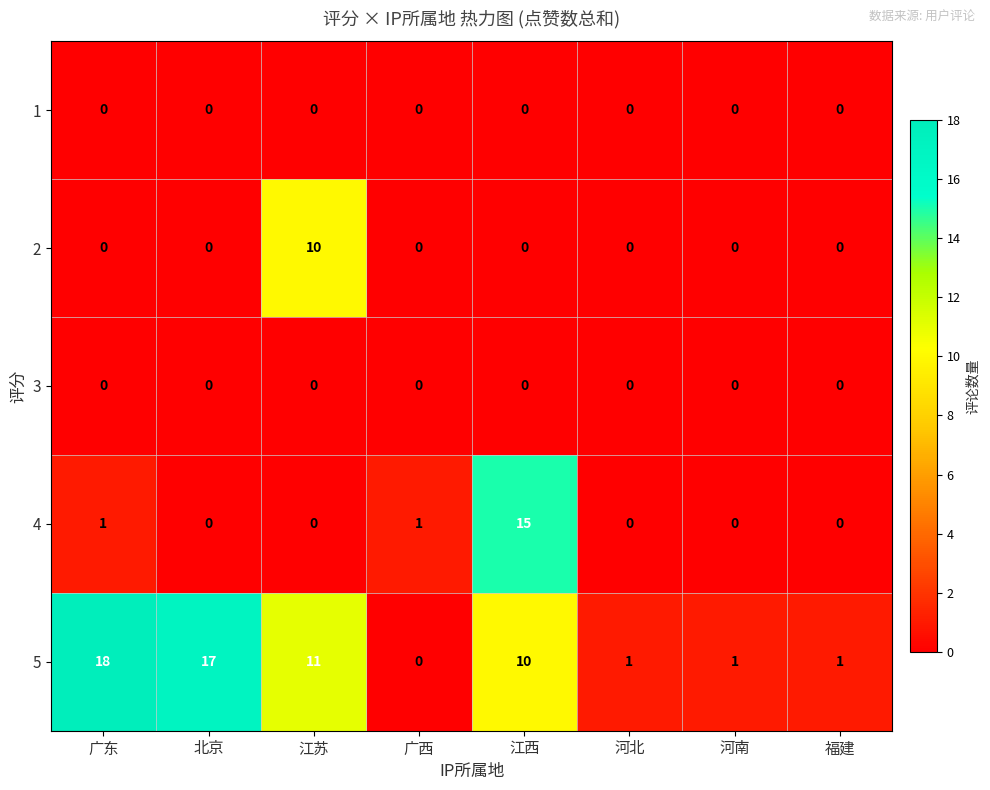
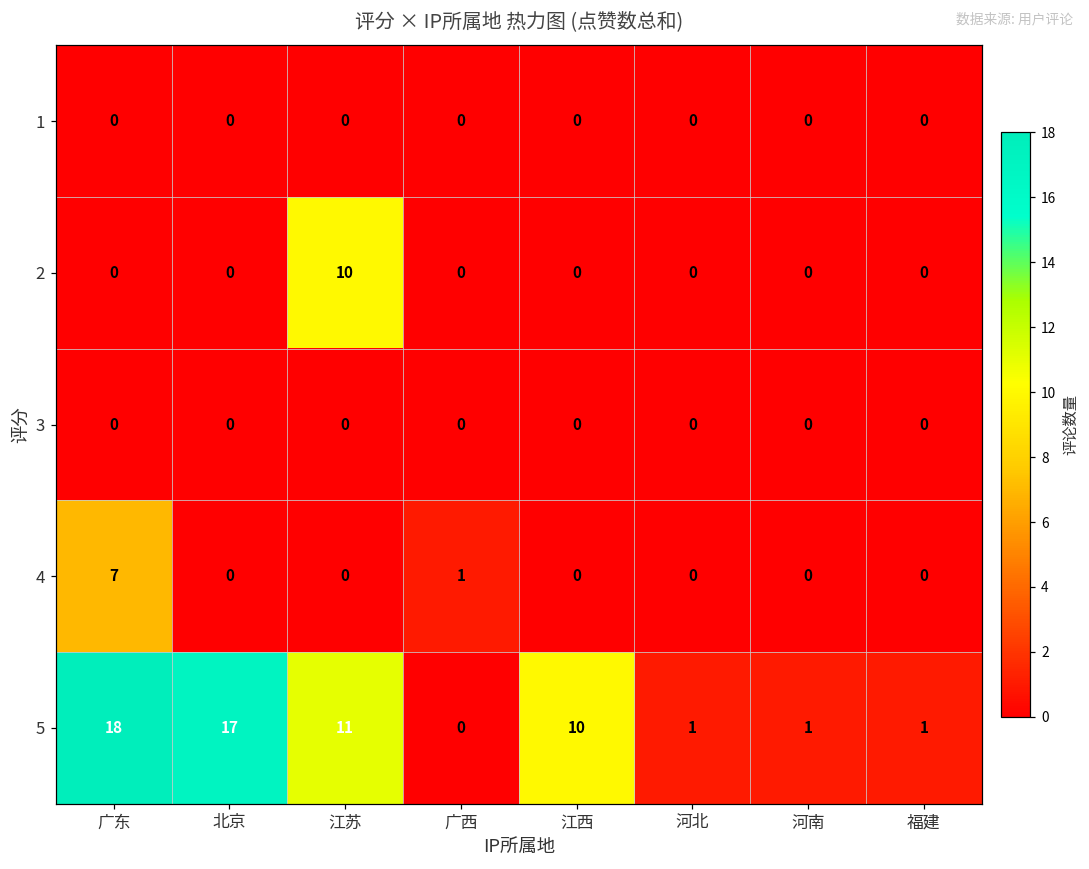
  {
    "1": {
      "广东": 0,
      "北京": 0,
      "江苏": 0,
      "广西": 0,
      "江西": 0,
      "河北": 0,
      "河南": 0,
      "福建": 0
    },
    "2": {
      "广东": 0,
      "北京": 0,
      "江苏": 10,
      "广西": 0,
      "江西": 0,
      "河北": 0,
      "河南": 0,
      "福建": 0
    },
    "3": {
      "广东": 0,
      "北京": 0,
      "江苏": 0,
      "广西": 0,
      "江西": 0,
      "河北": 0,
      "河南": 0,
      "福建": 0
    },
    "4": {
-     "广东": 1,
+     "广东": 7,
      "北京": 0,
      "江苏": 0,
      "广西": 1,
-     "江西": 15,
+     "江西": 0,
      "河北": 0,
      "河南": 0,
      "福建": 0
    },
    "5": {
      "广东": 18,
      "北京": 17,
      "江苏": 11,
      "广西": 0,
      "江西": 10,
      "河北": 1,
      "河南": 1,
      "福建": 1
    }
  }
